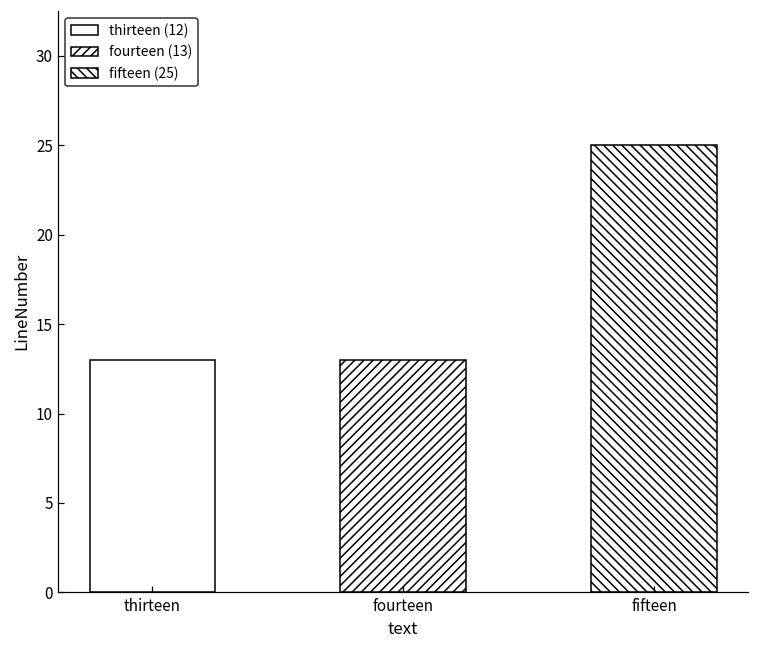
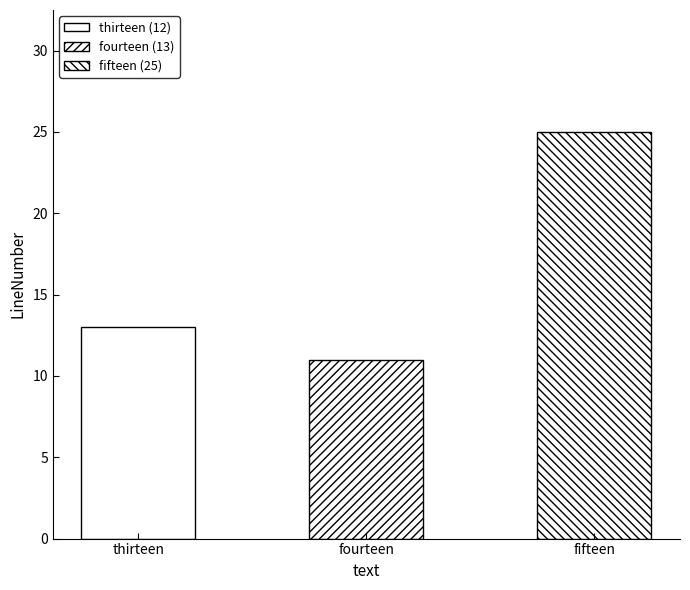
  {
    "thirteen": 13,
-   "fourteen": 13,
+   "fourteen": 11,
    "fifteen": 25
  }
